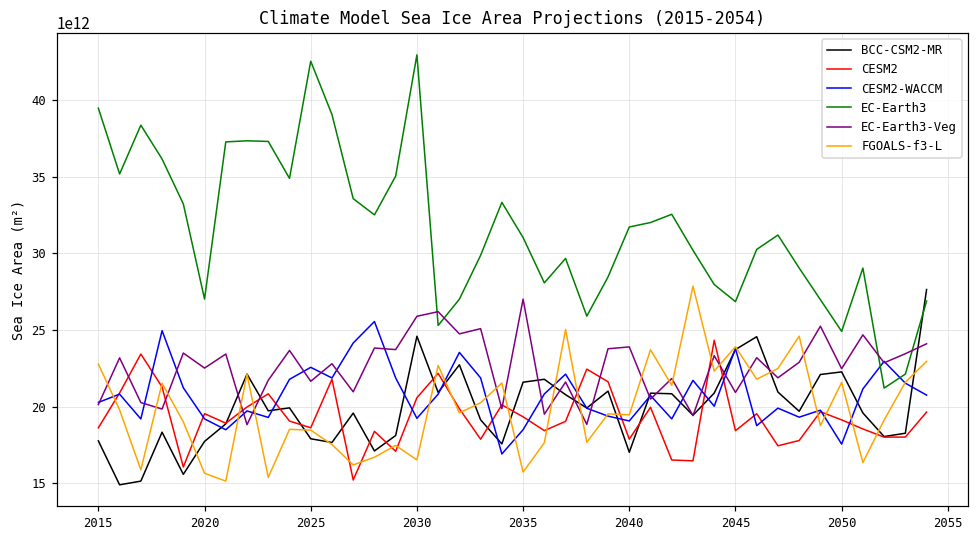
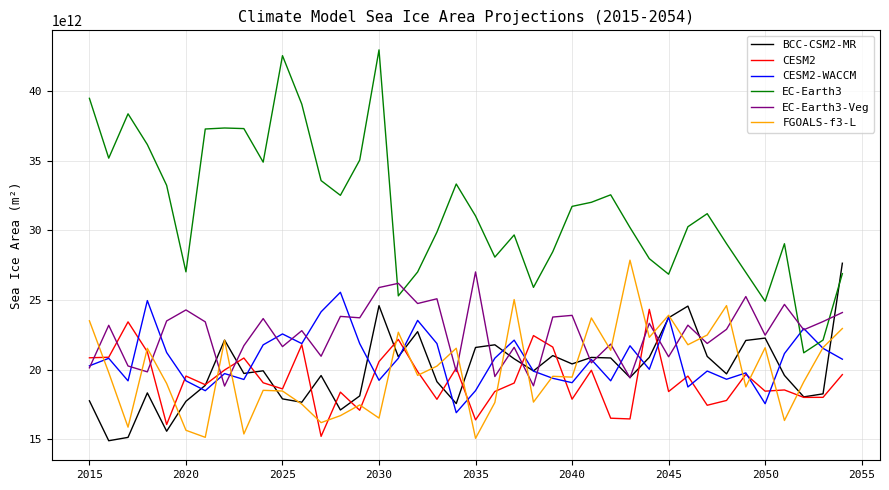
  {
    "BCC-CSM2-MR": {
      "2015": 17800000000000,
      "2020": 17700000000000,
      "2025": 17900000000000,
      "2030": 24600000000000,
      "2035": 21600000000000,
-     "2040": 17000000000000,
+     "2040": 20400000000000,
      "2050": 22300000000000
    },
    "CESM2": {
-     "2015": 18600000000000,
+     "2015": 20900000000000,
      "2020": 19500000000000,
      "2030": 20600000000000,
-     "2035": 19300000000000,
+     "2035": 16400000000000,
      "2040": 17900000000000,
      "2045": 18400000000000,
-     "2050": 19100000000000
+     "2050": 18500000000000
    },
    "CESM2-WACCM": {
      "2020": 19200000000000,
      "2025": 22600000000000,
      "2030": 19200000000000,
      "2035": 18500000000000,
      "2040": 19100000000000,
      "2050": 17600000000000
    },
    "EC-Earth3": {
      "2015": 39500000000000,
      "2020": 27000000000000,
      "2025": 42500000000000,
      "2030": 42900000000000,
      "2035": 31000000000000,
      "2040": 31700000000000,
      "2045": 26900000000000,
      "2050": 24900000000000
    },
    "EC-Earth3-Veg": {
-     "2020": 22500000000000,
+     "2020": 24300000000000,
      "2025": 21700000000000,
      "2030": 25900000000000,
      "2035": 27000000000000,
      "2040": 23900000000000,
      "2045": 20900000000000,
      "2050": 22500000000000
    },
    "FGOALS-f3-L": {
-     "2015": 22800000000000,
+     "2015": 23500000000000,
      "2020": 15700000000000,
      "2030": 16500000000000,
-     "2035": 15700000000000,
+     "2035": 15100000000000,
      "2040": 19500000000000,
      "2050": 21600000000000
    }
  }
